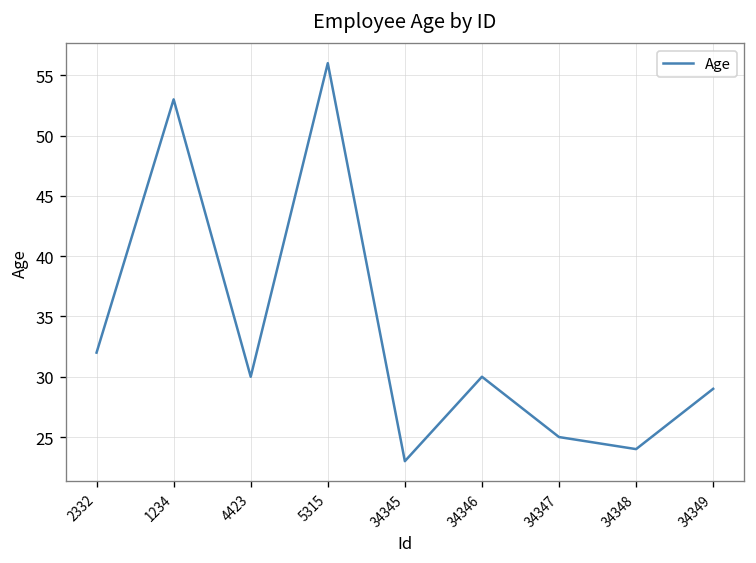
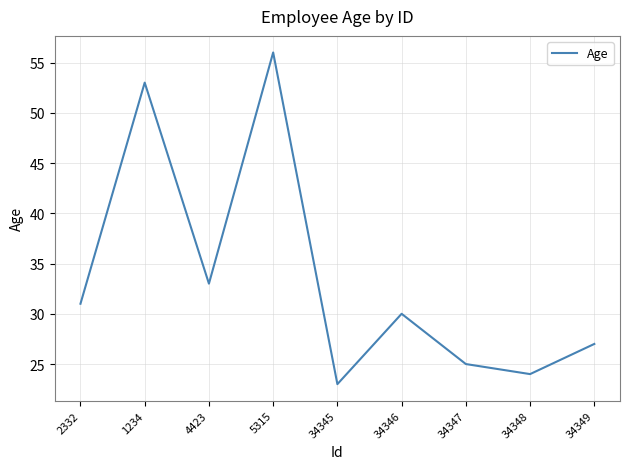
  {
-   "2332": 32,
+   "2332": 31,
    "1234": 53,
-   "4423": 30,
+   "4423": 33,
    "5315": 56,
    "34345": 23,
    "34346": 30,
    "34347": 25,
    "34348": 24,
-   "34349": 29
+   "34349": 27
  }
